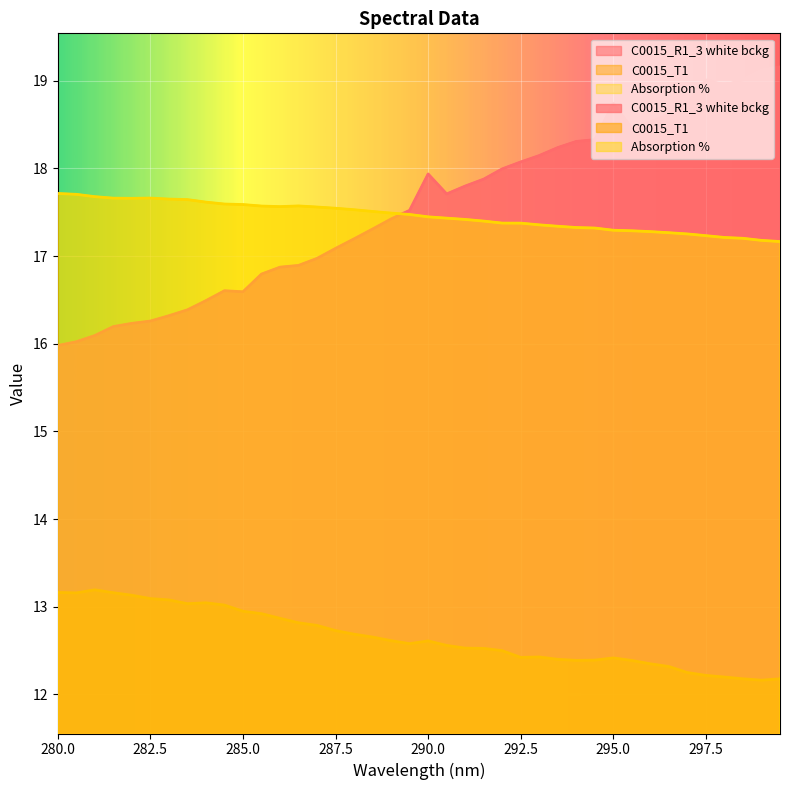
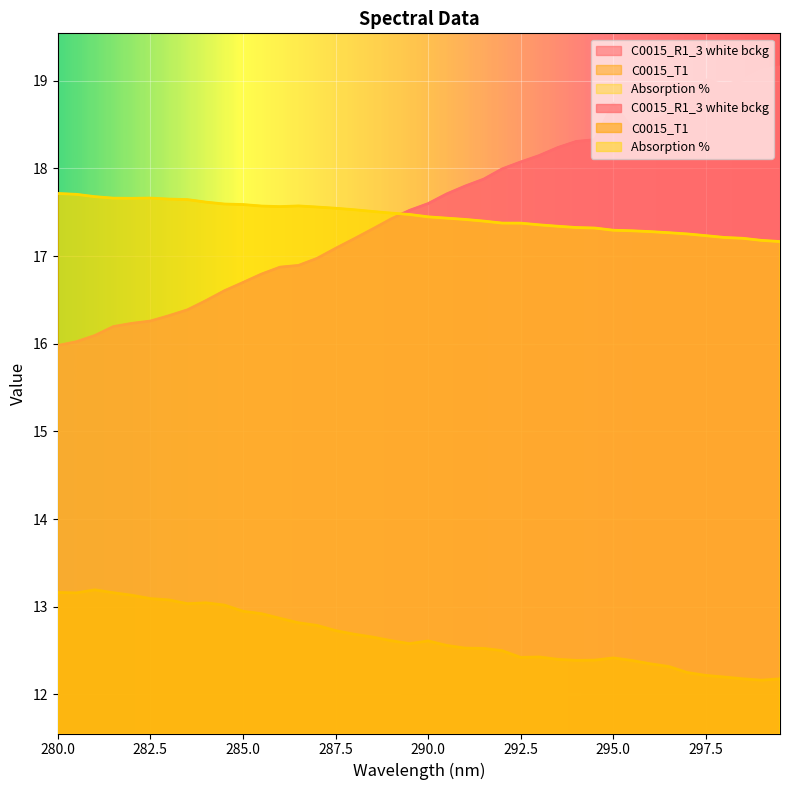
  {
    "C0015_R1_3 white bckg": {
      "280.0": 16.0,
      "282.5": 16.3,
-     "285.0": 16.6,
+     "285.0": 16.7,
      "287.5": 17.1,
-     "290.0": 17.9,
+     "290.0": 17.6,
      "292.5": 18.1
    }
  }
